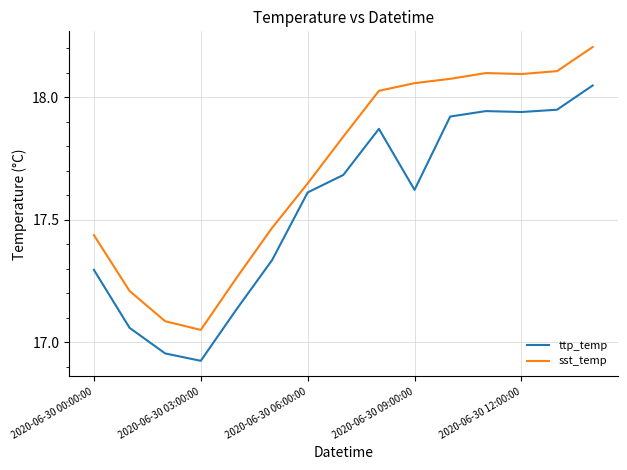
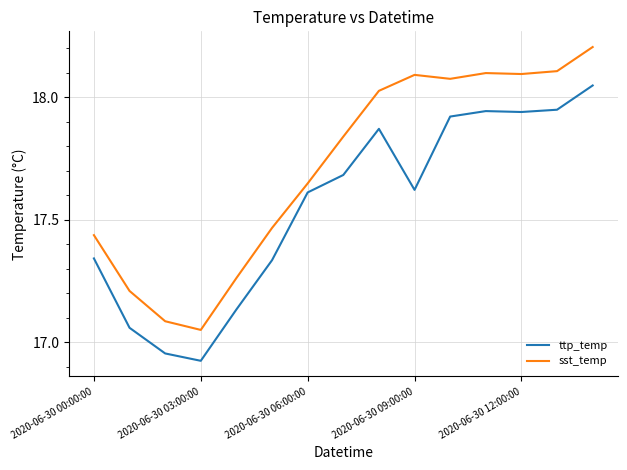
  {
    "ttp_temp": {
-     "2020-06-30 00:00:00": 17.30,
+     "2020-06-30 00:00:00": 17.34,
      "2020-06-30 03:00:00": 16.92,
      "2020-06-30 06:00:00": 17.61,
      "2020-06-30 09:00:00": 17.62,
      "2020-06-30 12:00:00": 17.94
    },
    "sst_temp": {
      "2020-06-30 00:00:00": 17.44,
      "2020-06-30 03:00:00": 17.05,
      "2020-06-30 06:00:00": 17.65,
-     "2020-06-30 09:00:00": 18.06,
+     "2020-06-30 09:00:00": 18.09,
      "2020-06-30 12:00:00": 18.09
    }
  }
